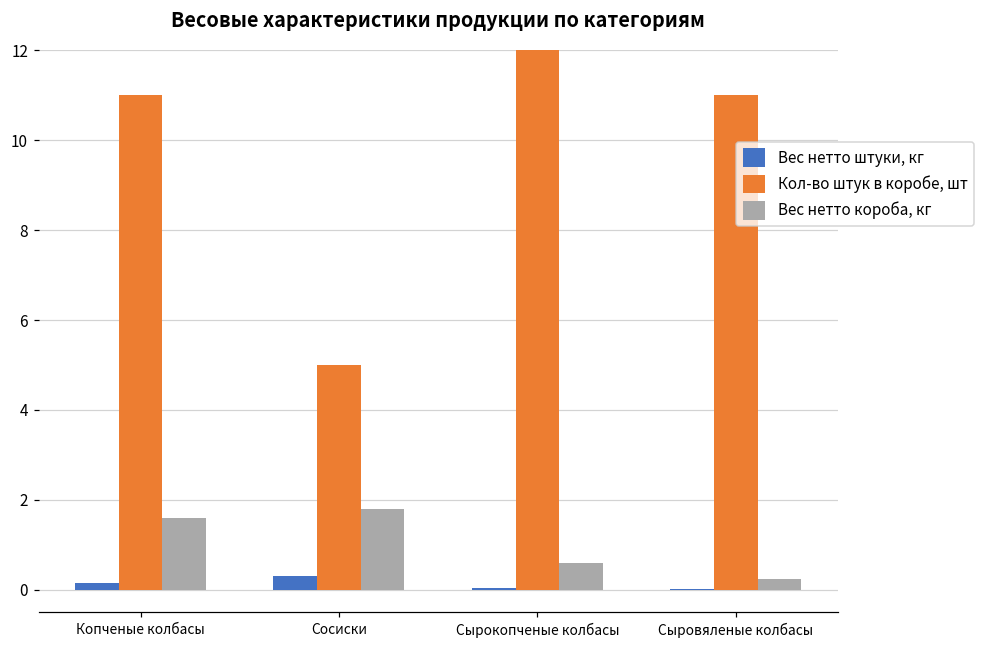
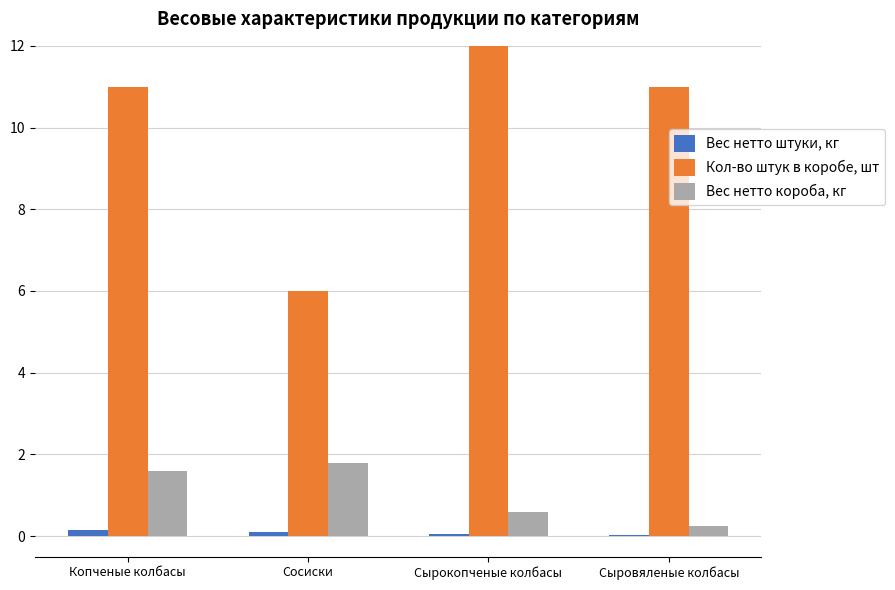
  {
    "Вес нетто штуки, кг": {
      "Копченые колбасы": 0.2,
-     "Сосиски": 0.3
+     "Сосиски": 0.1
    },
    "Кол-во штук в коробе, шт": {
      "Копченые колбасы": 11,
-     "Сосиски": 5,
+     "Сосиски": 6,
      "Сырокопченые колбасы": 12,
      "Сыровяленые колбасы": 11
    },
    "Вес нетто короба, кг": {
      "Копченые колбасы": 1.6,
      "Сосиски": 1.8,
      "Сырокопченые колбасы": 0.6,
      "Сыровяленые колбасы": 0.3
    }
  }
